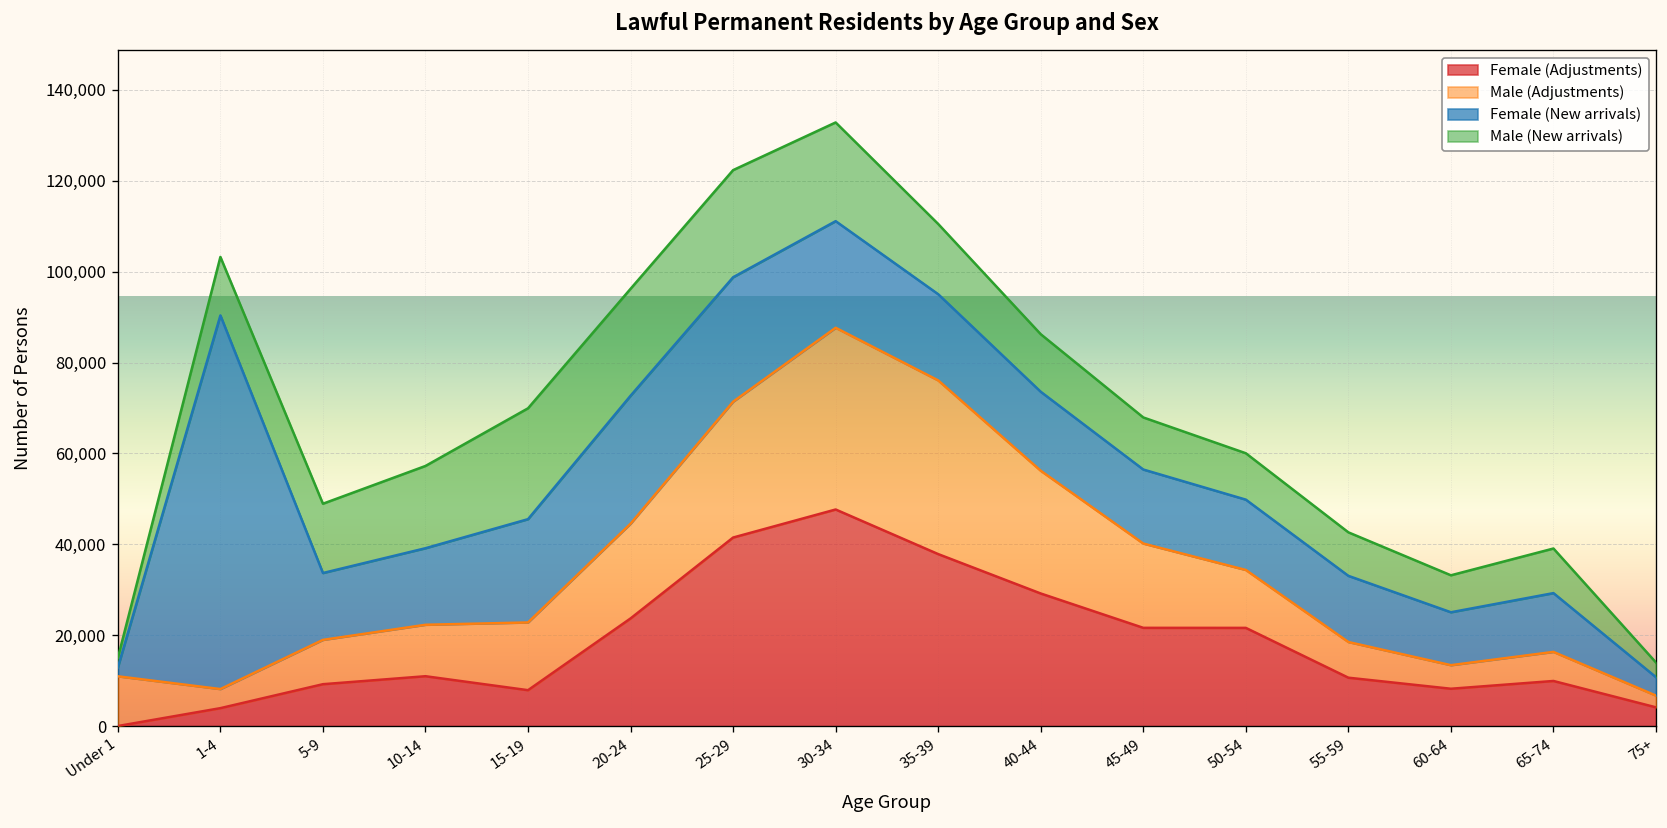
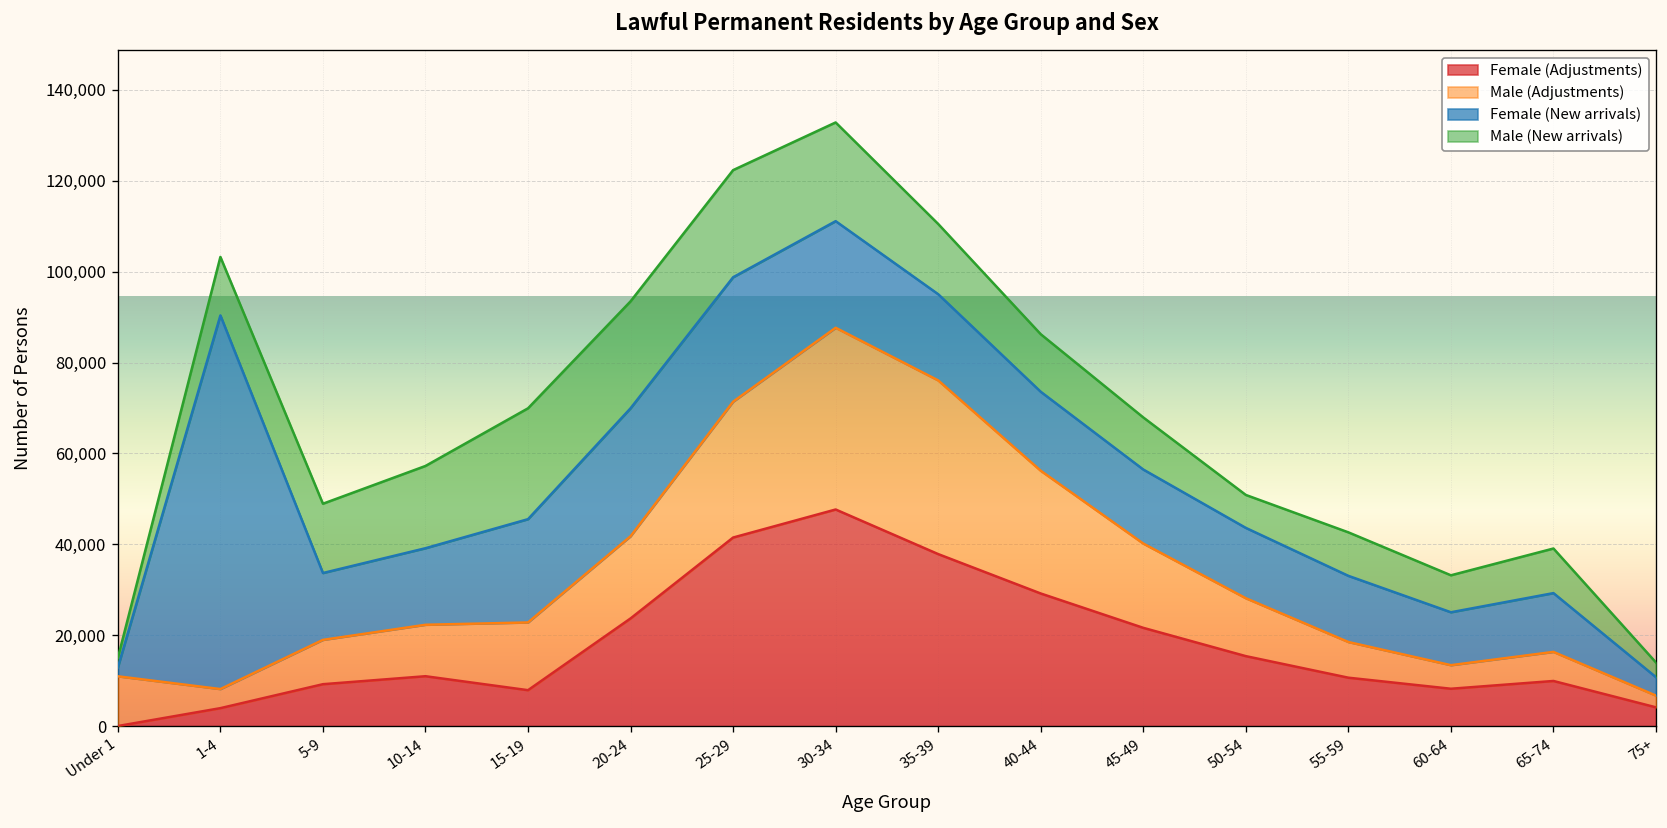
  {
    "Female (Adjustments)": {
      "Under 1": "0",
      "1-4": "4,000",
      "5-9": "9,000",
      "10-14": "11,000",
      "15-19": "8,000",
      "20-24": "24,000",
      "25-29": "41,000",
      "30-34": "48,000",
      "35-39": "38,000",
      "40-44": "29,000",
      "45-49": "22,000",
-     "50-54": "22,000",
+     "50-54": "15,000",
      "55-59": "11,000",
      "60-64": "8,000",
      "65-74": "10,000",
      "75+": "4,000"
    },
    "Male (Adjustments)": {
      "Under 1": "11,000",
      "1-4": "4,000",
      "5-9": "10,000",
      "10-14": "11,000",
      "15-19": "15,000",
-     "20-24": "21,000",
+     "20-24": "18,000",
      "25-29": "30,000",
      "30-34": "40,000",
      "35-39": "38,000",
      "40-44": "27,000",
      "45-49": "19,000",
      "50-54": "13,000",
      "55-59": "8,000",
      "60-64": "5,000",
      "65-74": "6,000",
      "75+": "3,000"
    },
    "Female (New arrivals)": {
      "Under 1": "2,000",
      "1-4": "82,000",
      "5-9": "15,000",
      "10-14": "17,000",
      "15-19": "23,000",
      "20-24": "28,000",
      "25-29": "27,000",
      "30-34": "23,000",
      "35-39": "19,000",
      "40-44": "17,000",
      "45-49": "16,000",
      "50-54": "15,000",
      "55-59": "15,000",
      "60-64": "12,000",
      "65-74": "13,000",
      "75+": "4,000"
    },
    "Male (New arrivals)": {
      "Under 1": "2,000",
      "1-4": "13,000",
      "5-9": "15,000",
      "10-14": "18,000",
      "15-19": "24,000",
      "20-24": "24,000",
      "25-29": "24,000",
      "30-34": "22,000",
      "35-39": "15,000",
      "40-44": "13,000",
      "45-49": "11,000",
-     "50-54": "10,000",
+     "50-54": "7,000",
      "55-59": "10,000",
      "60-64": "8,000",
      "65-74": "10,000",
      "75+": "3,000"
    }
  }
